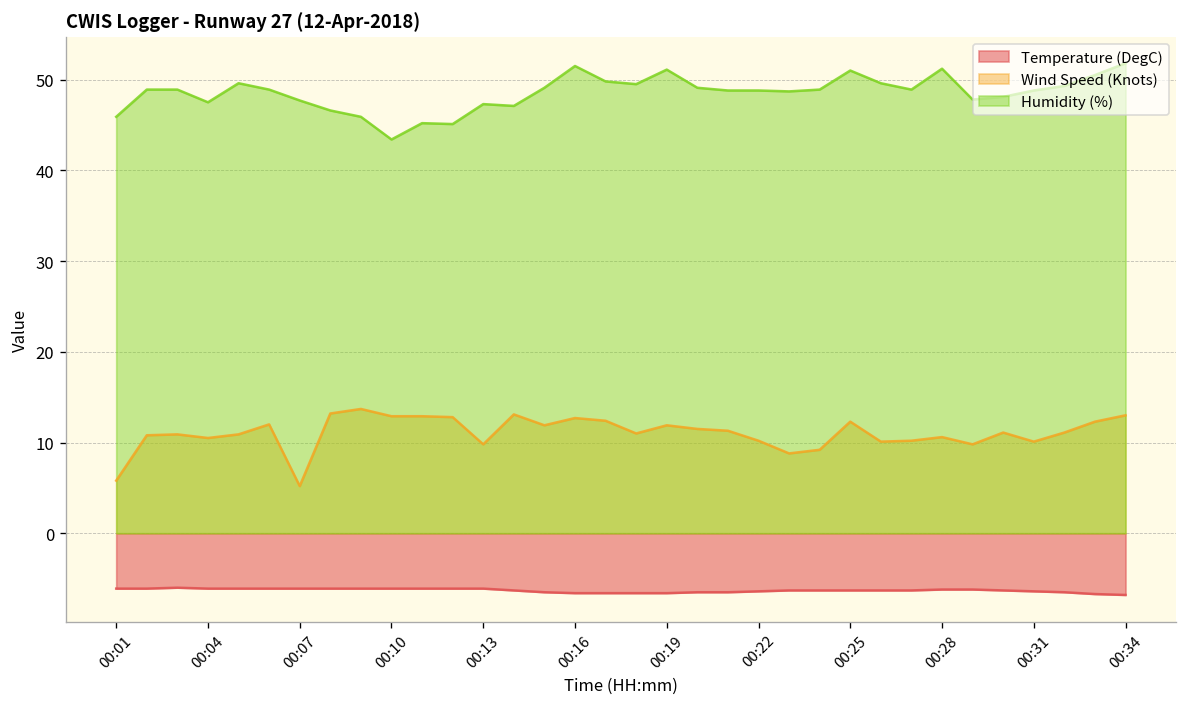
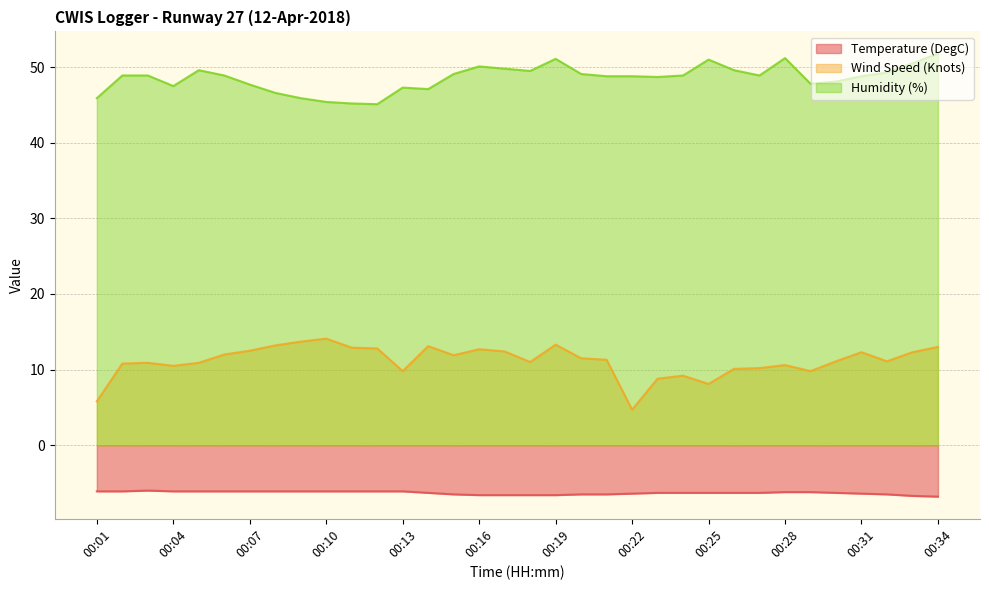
  {
    "Wind Speed (Knots)": {
      "00:01": 6,
      "00:04": 11,
-     "00:07": 5,
-     "00:10": 13,
+     "00:07": 13,
+     "00:10": 14,
      "00:13": 10,
      "00:16": 13,
-     "00:19": 12,
-     "00:22": 10,
-     "00:25": 12,
+     "00:19": 13,
+     "00:22": 5,
+     "00:25": 8,
      "00:28": 11,
-     "00:31": 10,
+     "00:31": 12,
      "00:34": 13
    },
    "Humidity (%)": {
      "00:01": 46,
      "00:04": 48,
      "00:07": 48,
-     "00:10": 43,
+     "00:10": 45,
      "00:13": 47,
-     "00:16": 52,
+     "00:16": 50,
      "00:19": 51,
      "00:22": 49,
      "00:25": 51,
      "00:28": 51
    }
  }
